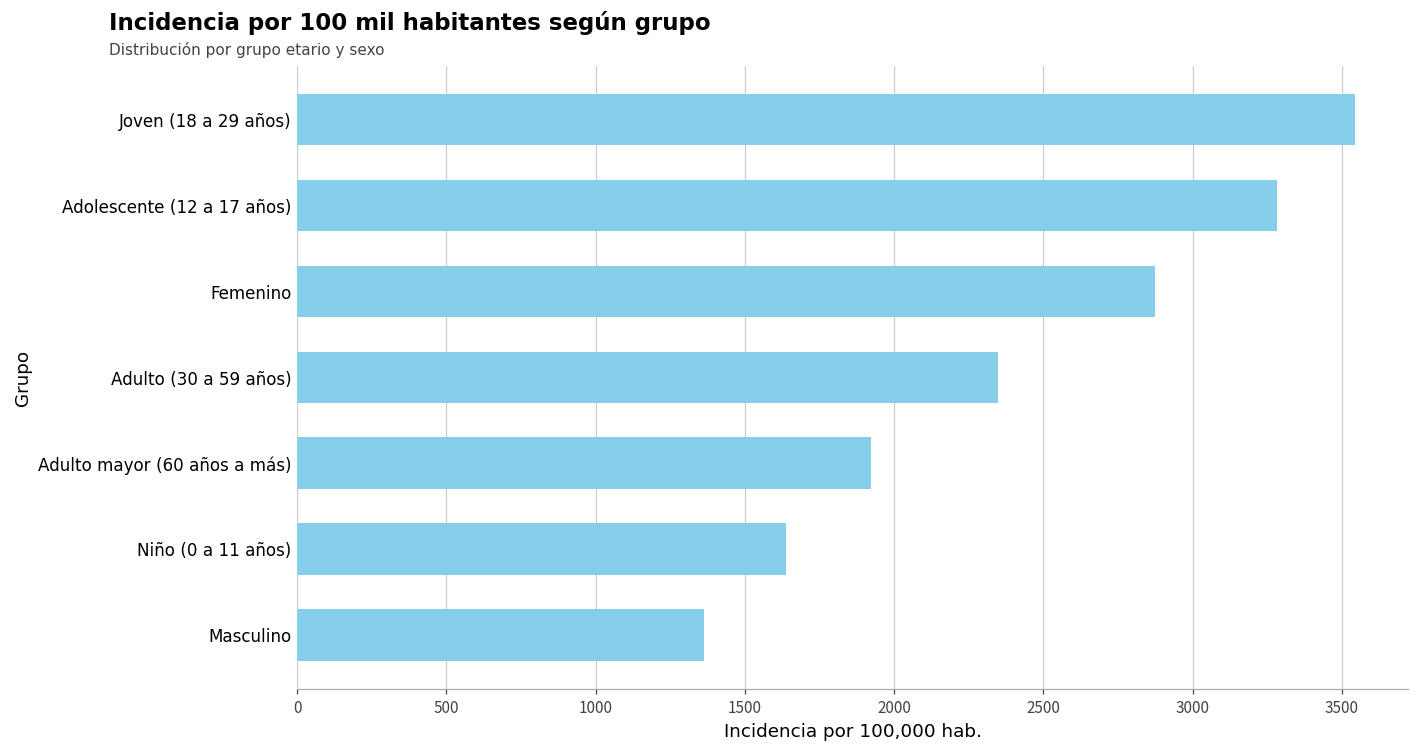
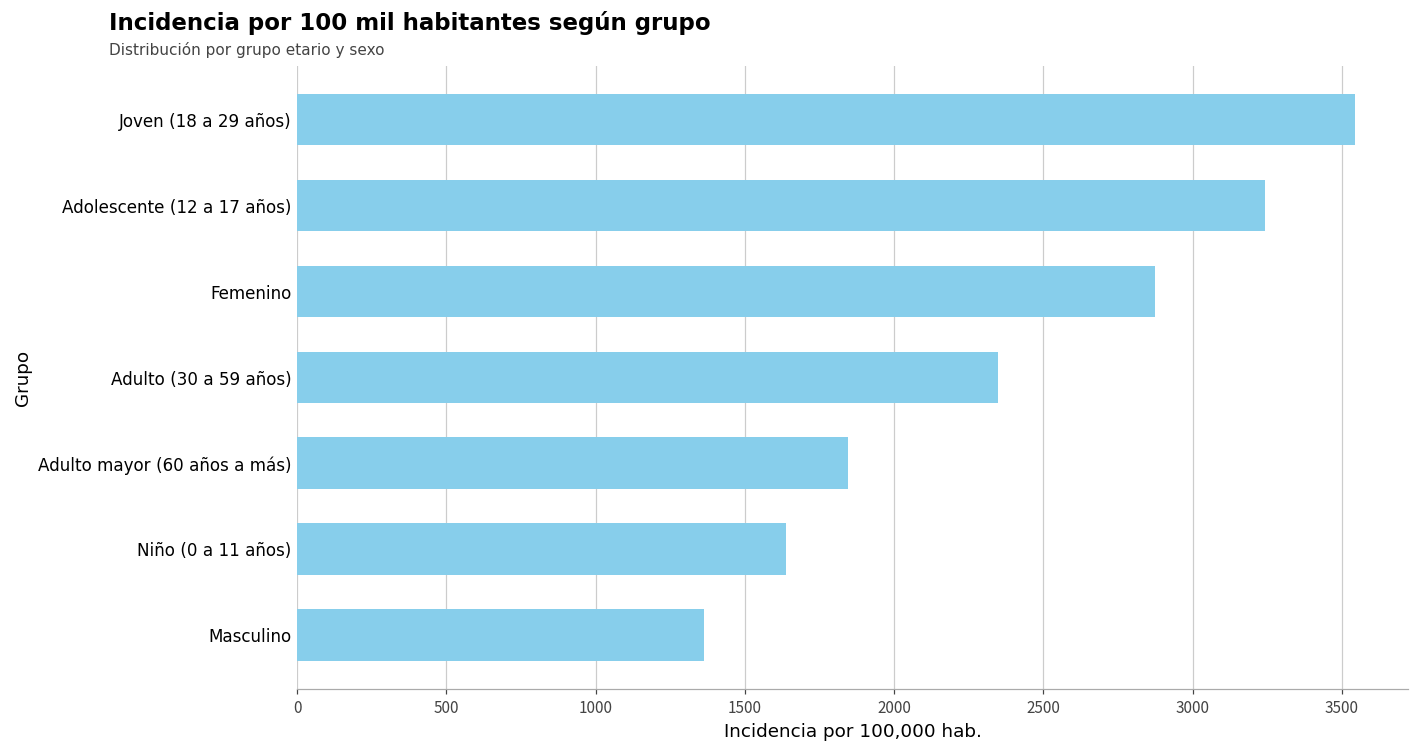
  {
    "Joven (18 a 29 años)": 3540,
-   "Adolescente (12 a 17 años)": 3280,
+   "Adolescente (12 a 17 años)": 3240,
    "Femenino": 2870,
    "Adulto (30 a 59 años)": 2350,
-   "Adulto mayor (60 años a más)": 1920,
+   "Adulto mayor (60 años a más)": 1840,
    "Niño (0 a 11 años)": 1640,
    "Masculino": 1360
  }
